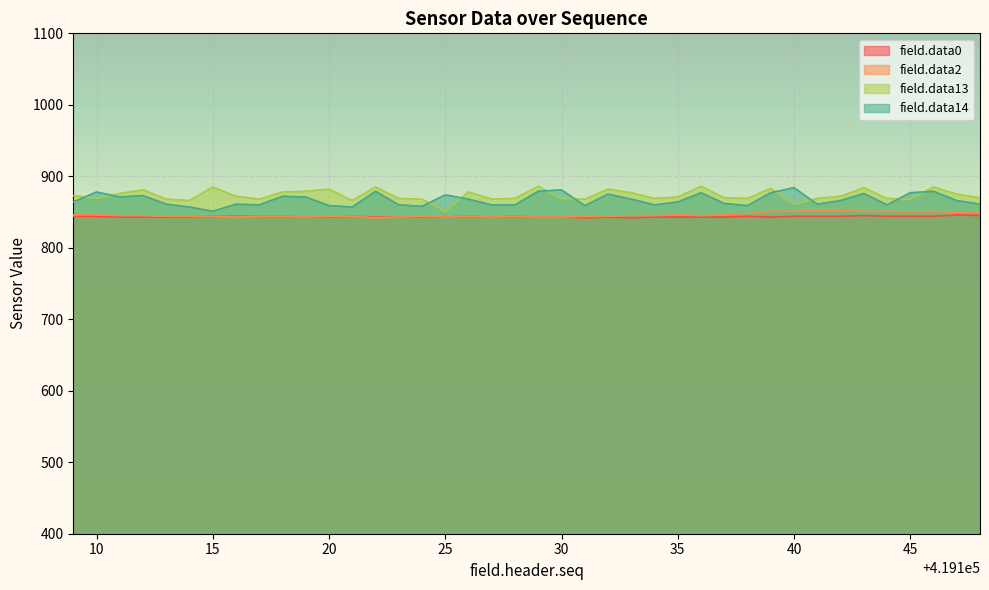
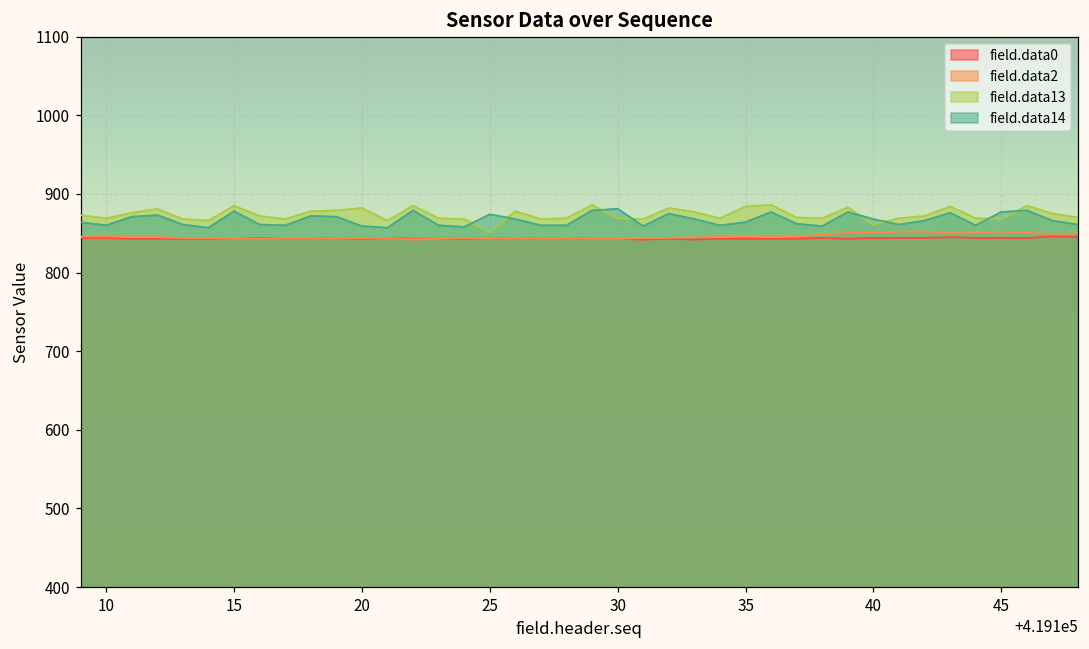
  {
    "field.data13": {
      "10": 870,
      "15": 890,
      "20": 880,
      "25": 850,
      "30": 870,
-     "35": 870,
+     "35": 880,
      "40": 860,
      "45": 870
    },
    "field.data14": {
-     "10": 880,
-     "15": 850,
+     "10": 860,
+     "15": 880,
      "20": 860,
      "25": 870,
      "30": 880,
      "35": 860,
-     "40": 880,
+     "40": 870,
      "45": 880
    }
  }
